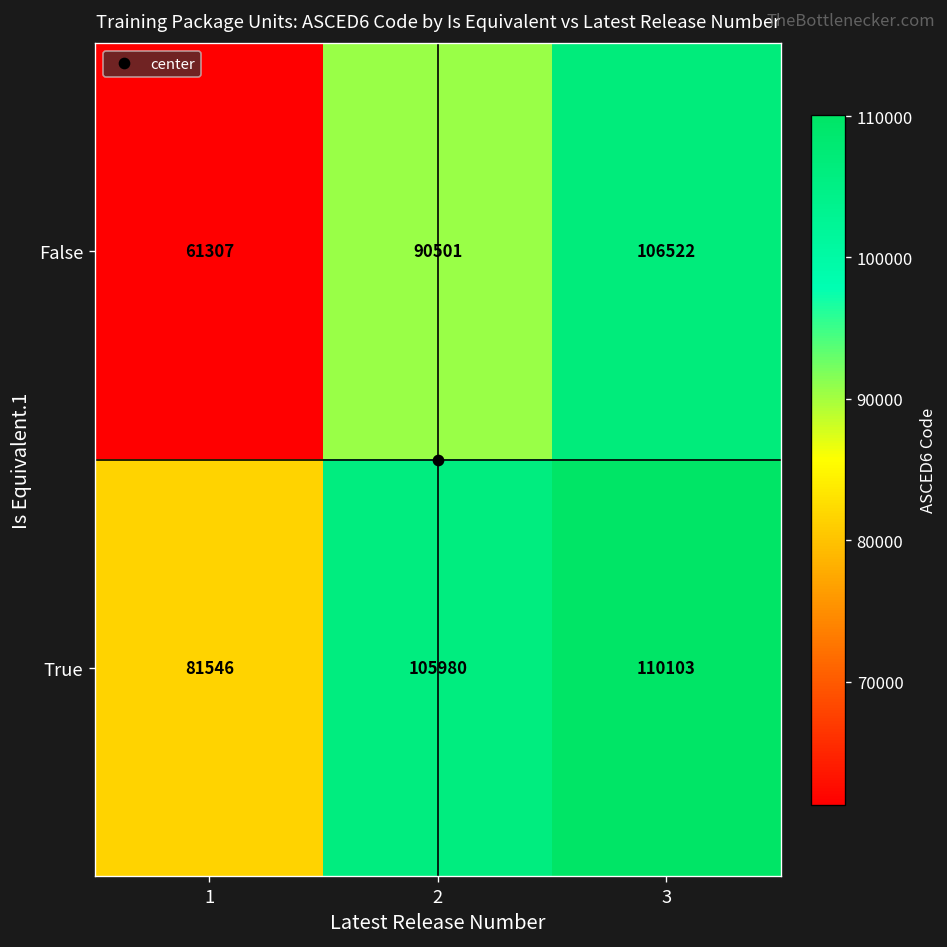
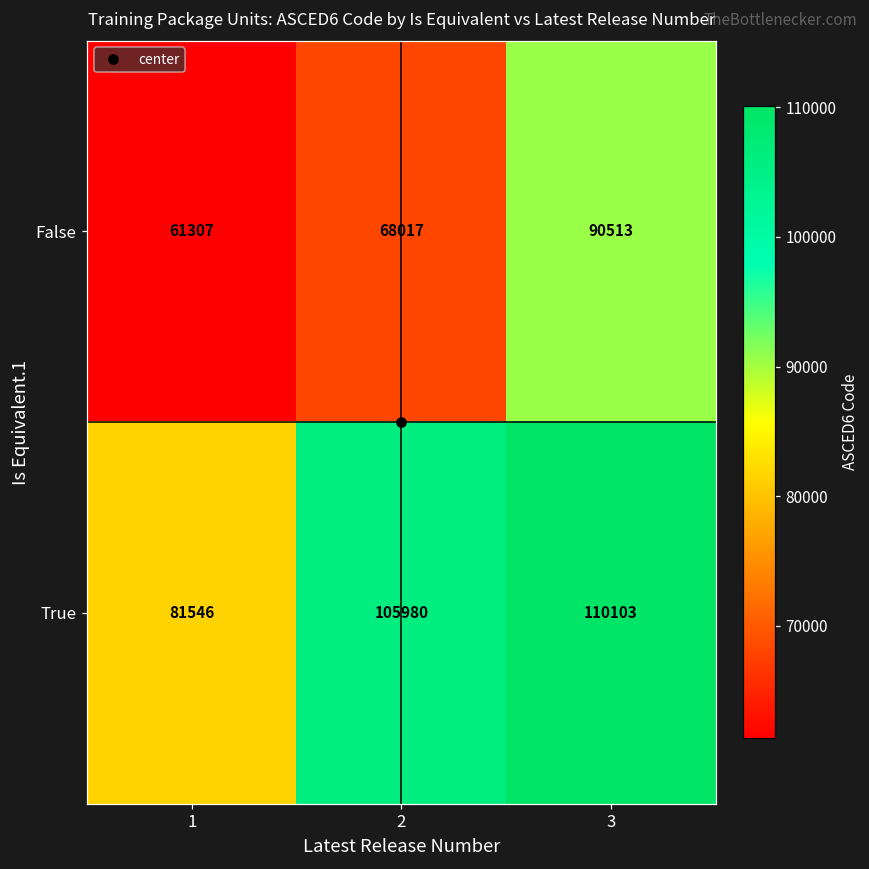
  {
    "False": {
      "1": 61307,
-     "2": 90501,
-     "3": 106522
+     "2": 68017,
+     "3": 90513
    },
    "True": {
      "1": 81546,
      "2": 105980,
      "3": 110103
    }
  }
